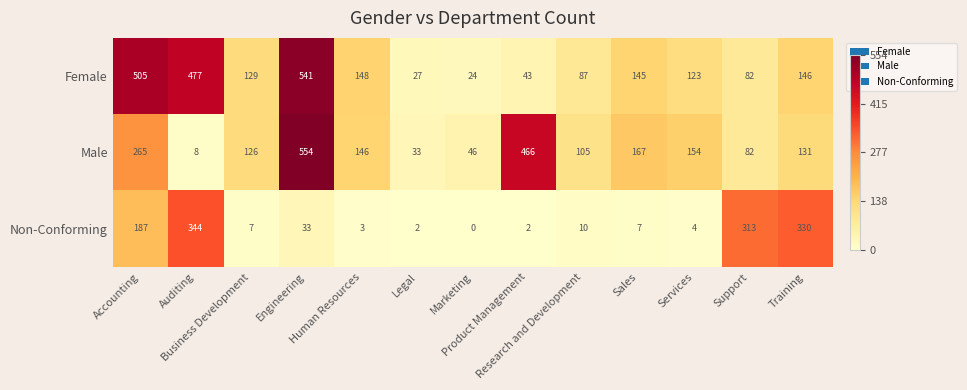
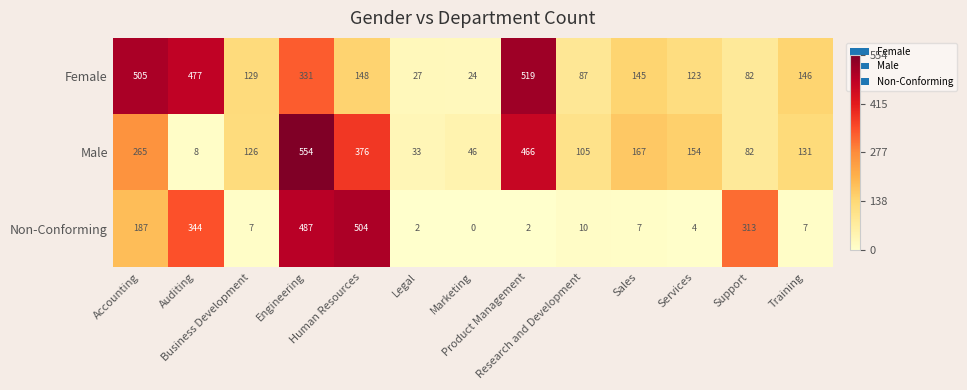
  {
    "Female": {
      "Accounting": 505,
      "Auditing": 477,
      "Business Development": 129,
-     "Engineering": 541,
+     "Engineering": 331,
      "Human Resources": 148,
      "Legal": 27,
      "Marketing": 24,
-     "Product Management": 43,
+     "Product Management": 519,
      "Research and Development": 87,
      "Sales": 145,
      "Services": 123,
      "Support": 82,
      "Training": 146
    },
    "Male": {
      "Accounting": 265,
      "Auditing": 8,
      "Business Development": 126,
      "Engineering": 554,
-     "Human Resources": 146,
+     "Human Resources": 376,
      "Legal": 33,
      "Marketing": 46,
      "Product Management": 466,
      "Research and Development": 105,
      "Sales": 167,
      "Services": 154,
      "Support": 82,
      "Training": 131
    },
    "Non-Conforming": {
      "Accounting": 187,
      "Auditing": 344,
      "Business Development": 7,
-     "Engineering": 33,
-     "Human Resources": 3,
+     "Engineering": 487,
+     "Human Resources": 504,
      "Legal": 2,
      "Marketing": 0,
      "Product Management": 2,
      "Research and Development": 10,
      "Sales": 7,
      "Services": 4,
      "Support": 313,
-     "Training": 330
+     "Training": 7
    }
  }
